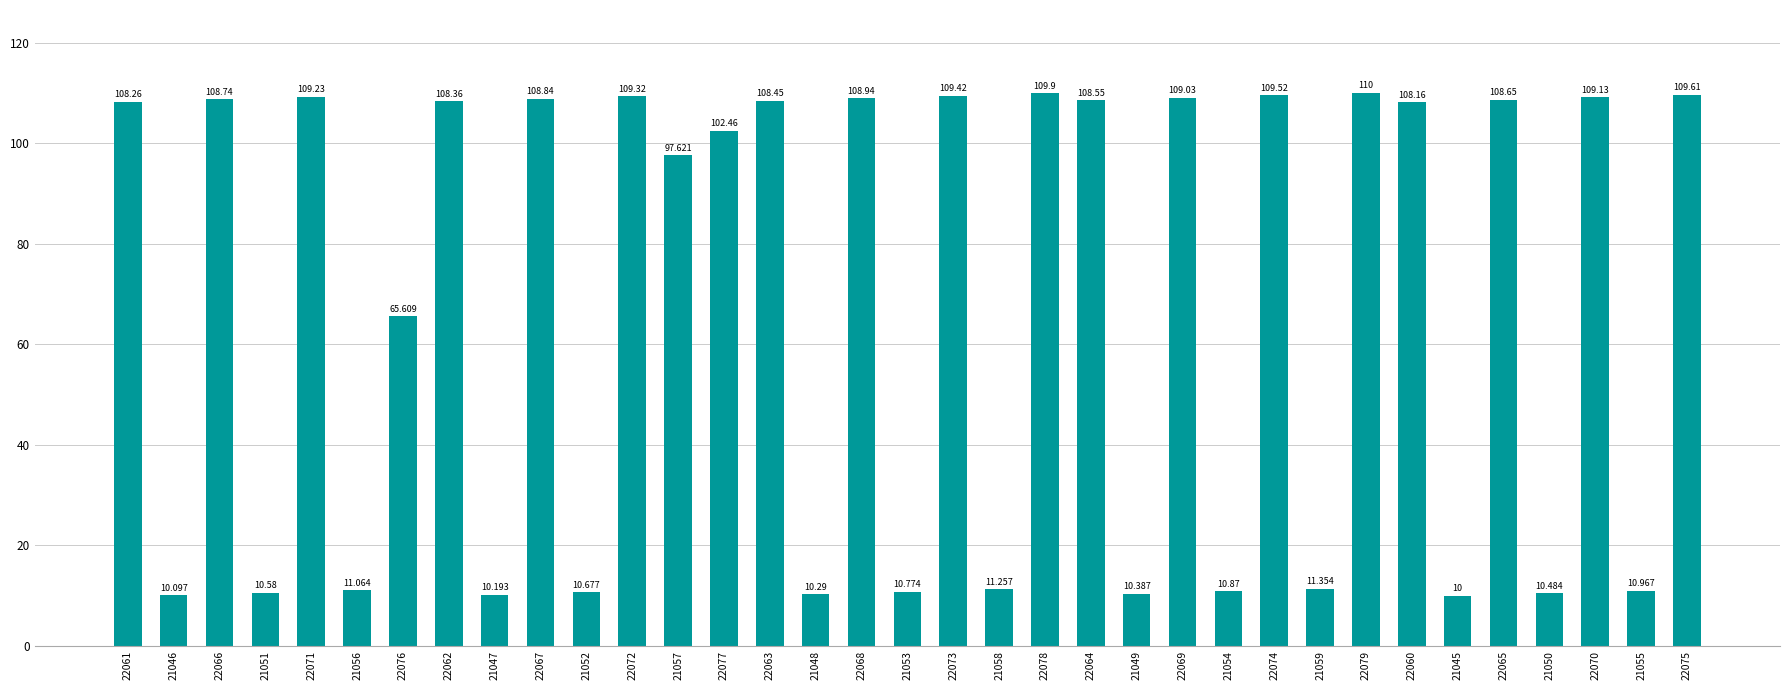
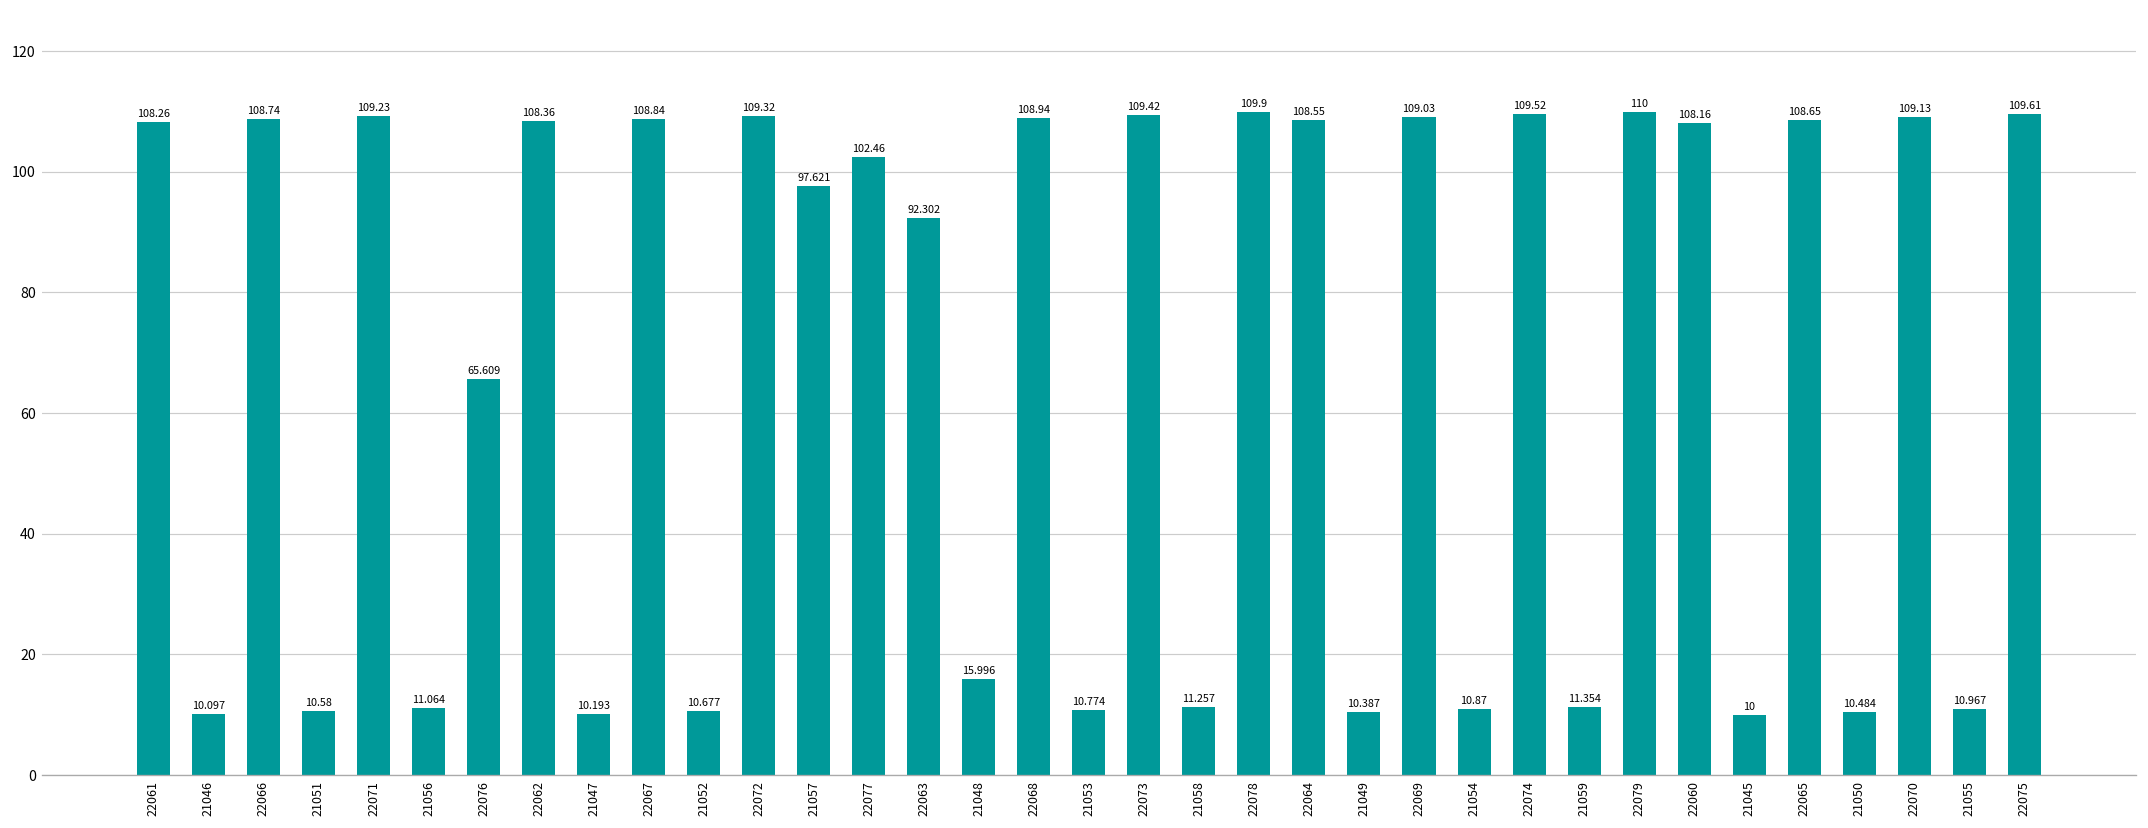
  {
    "22061": 108.26,
    "21046": 10.097,
    "22066": 108.74,
    "21051": 10.58,
    "22071": 109.23,
    "21056": 11.064,
    "22076": 65.609,
    "22062": 108.36,
    "21047": 10.193,
    "22067": 108.84,
    "21052": 10.677,
    "22072": 109.32,
    "21057": 97.621,
    "22077": 102.46,
-   "22063": 108.45,
-   "21048": 10.29,
+   "22063": 92.302,
+   "21048": 15.996,
    "22068": 108.94,
    "21053": 10.774,
    "22073": 109.42,
    "21058": 11.257,
    "22078": 109.9,
    "22064": 108.55,
    "21049": 10.387,
    "22069": 109.03,
    "21054": 10.87,
    "22074": 109.52,
    "21059": 11.354,
    "22079": 110,
    "22060": 108.16,
    "21045": 10,
    "22065": 108.65,
    "21050": 10.484,
    "22070": 109.13,
    "21055": 10.967,
    "22075": 109.61
  }
